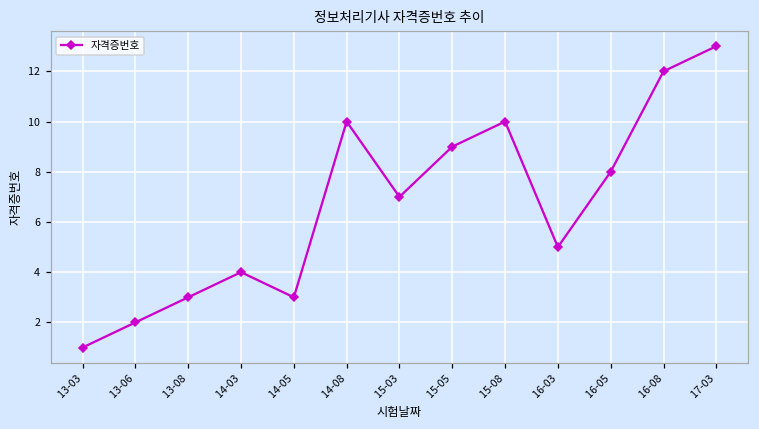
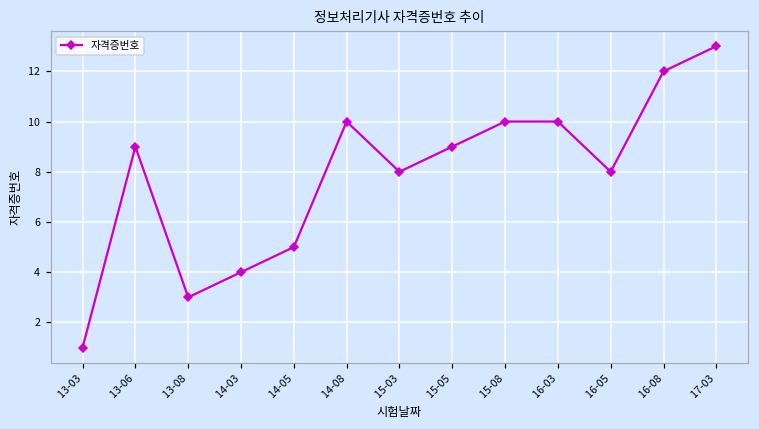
  {
    "13-03": 1,
-   "13-06": 2,
+   "13-06": 9,
    "13-08": 3,
    "14-03": 4,
-   "14-05": 3,
+   "14-05": 5,
    "14-08": 10,
-   "15-03": 7,
+   "15-03": 8,
    "15-05": 9,
    "15-08": 10,
-   "16-03": 5,
+   "16-03": 10,
    "16-05": 8,
    "16-08": 12,
    "17-03": 13
  }
